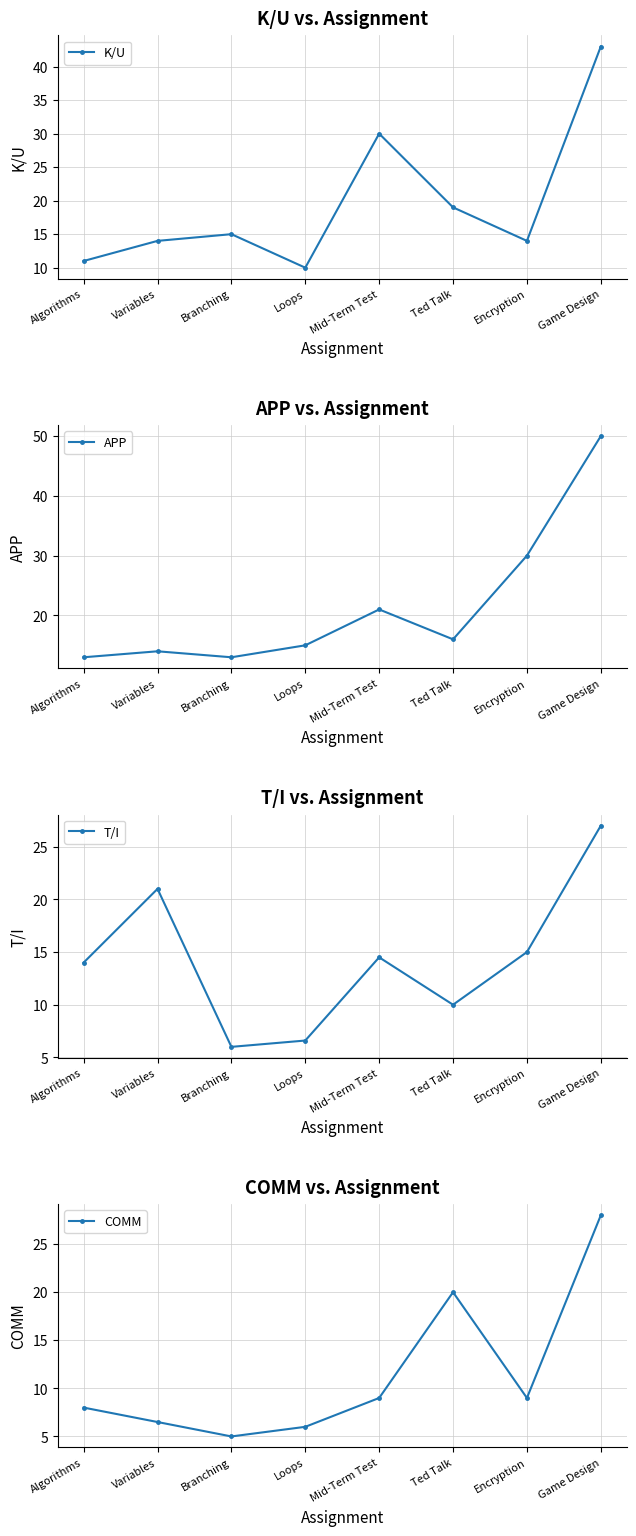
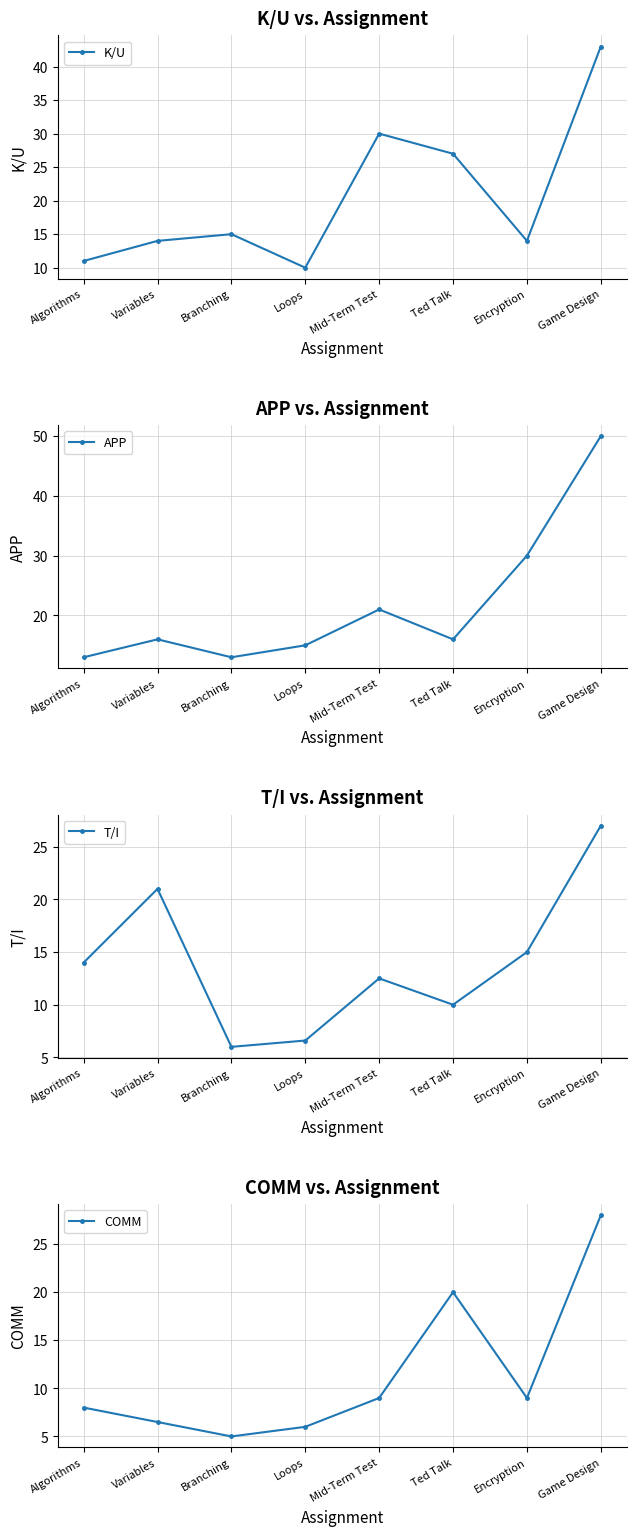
  {
    "K/U vs. Assignment": {
      "Algorithms": 11,
      "Variables": 14,
      "Branching": 15,
      "Loops": 10,
      "Mid-Term Test": 30,
-     "Ted Talk": 19,
+     "Ted Talk": 27,
      "Encryption": 14,
      "Game Design": 43
    },
    "APP vs. Assignment": {
      "Algorithms": 13,
-     "Variables": 14,
+     "Variables": 16,
      "Branching": 13,
      "Loops": 15,
      "Mid-Term Test": 21,
      "Ted Talk": 16,
      "Encryption": 30,
      "Game Design": 50
    },
    "T/I vs. Assignment": {
      "Algorithms": 14.0,
      "Variables": 21.0,
      "Branching": 6.0,
      "Loops": 6.6,
-     "Mid-Term Test": 14.5,
+     "Mid-Term Test": 12.5,
      "Ted Talk": 10.0,
      "Encryption": 15.0,
      "Game Design": 27.0
    },
    "COMM vs. Assignment": {
      "Algorithms": 8,
      "Variables": 7,
      "Branching": 5,
      "Loops": 6,
      "Mid-Term Test": 9,
      "Ted Talk": 20,
      "Encryption": 9,
      "Game Design": 28
    }
  }
